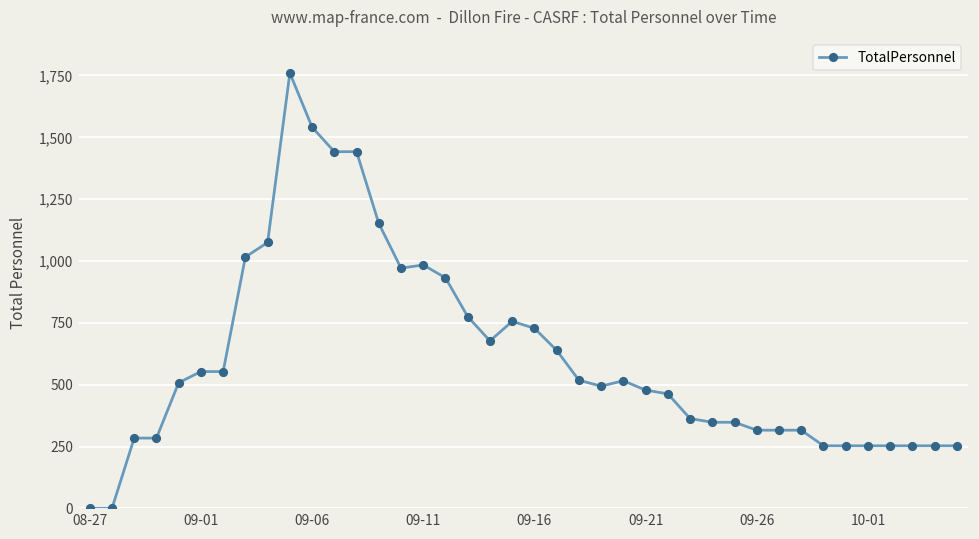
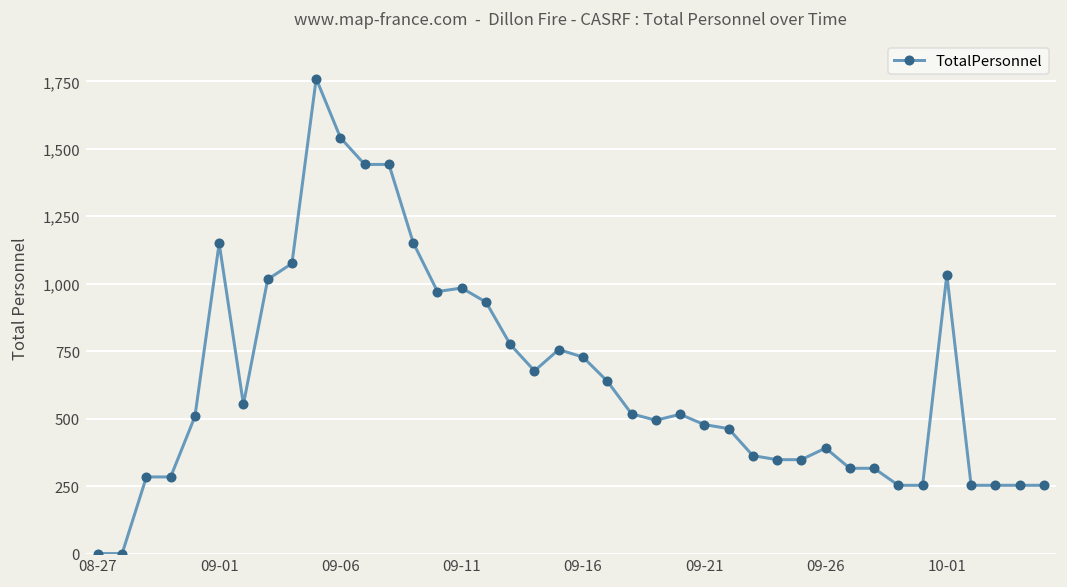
  {
    "08-27": "0",
-   "09-01": "550",
+   "09-01": "1,150",
    "09-06": "1,540",
    "09-11": "980",
    "09-16": "730",
    "09-21": "480",
-   "09-26": "320",
-   "10-01": "250"
+   "09-26": "390",
+   "10-01": "1,030"
  }
